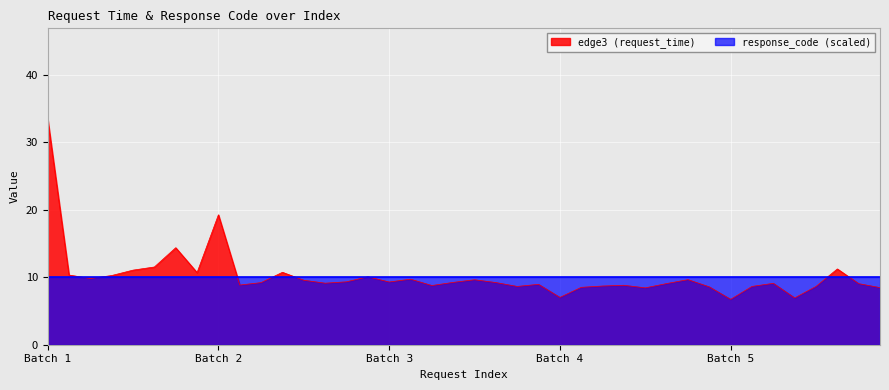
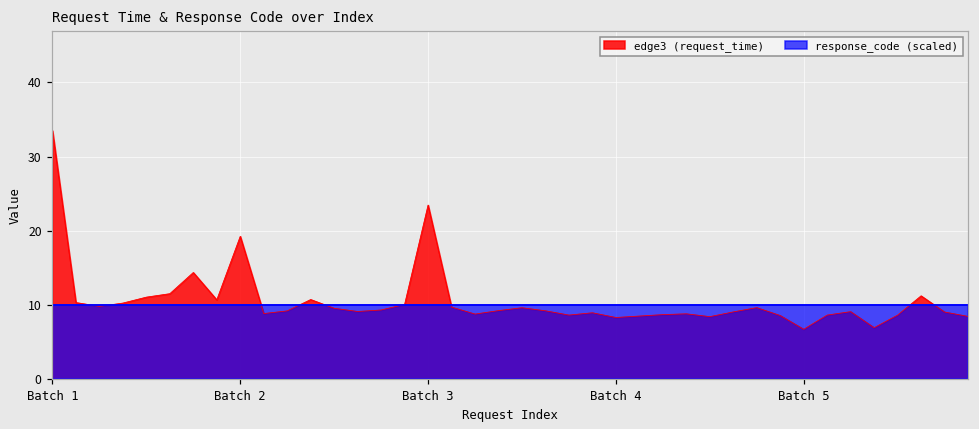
  {
    "edge3 (request_time)": {
      "Batch 1": 33,
      "Batch 2": 19,
-     "Batch 3": 9,
-     "Batch 4": 7,
+     "Batch 3": 23,
+     "Batch 4": 8,
      "Batch 5": 7
    },
    "response_code (scaled)": {
      "Batch 1": 10,
      "Batch 2": 10,
      "Batch 3": 10,
      "Batch 4": 10,
      "Batch 5": 10
    }
  }
